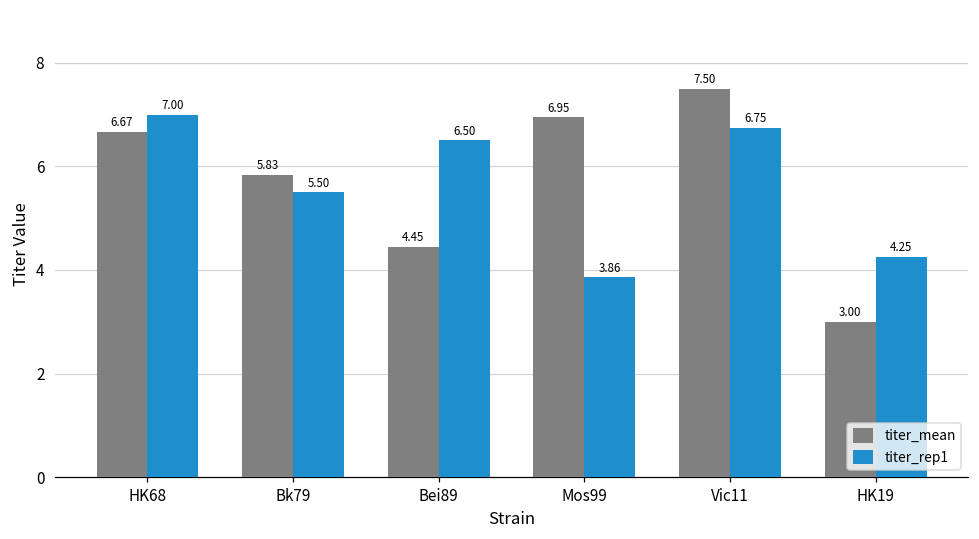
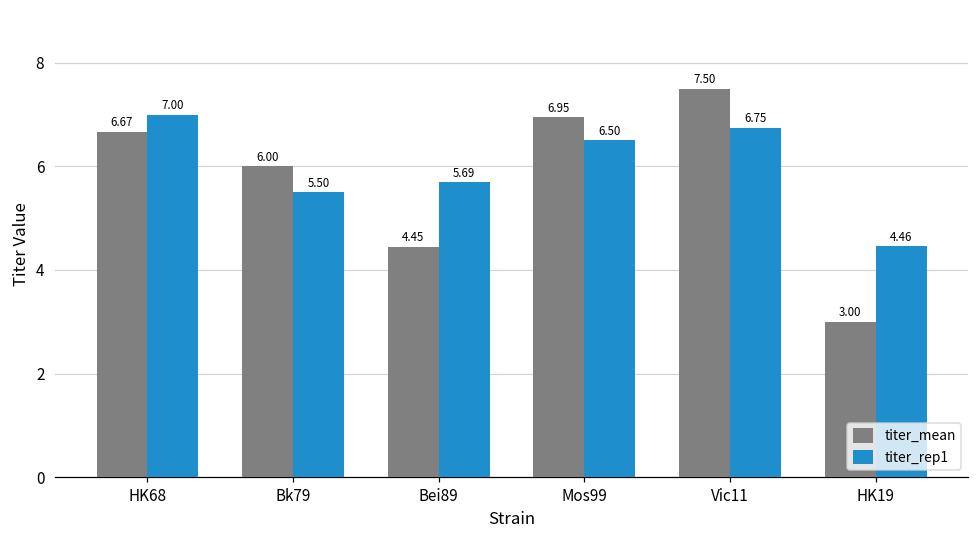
  {
    "titer_mean": {
      "HK68": 6.67,
-     "Bk79": 5.83,
+     "Bk79": 6.00,
      "Bei89": 4.45,
      "Mos99": 6.95,
      "Vic11": 7.50,
      "HK19": 3.00
    },
    "titer_rep1": {
      "HK68": 7.00,
      "Bk79": 5.50,
-     "Bei89": 6.50,
-     "Mos99": 3.86,
+     "Bei89": 5.69,
+     "Mos99": 6.50,
      "Vic11": 6.75,
-     "HK19": 4.25
+     "HK19": 4.46
    }
  }
